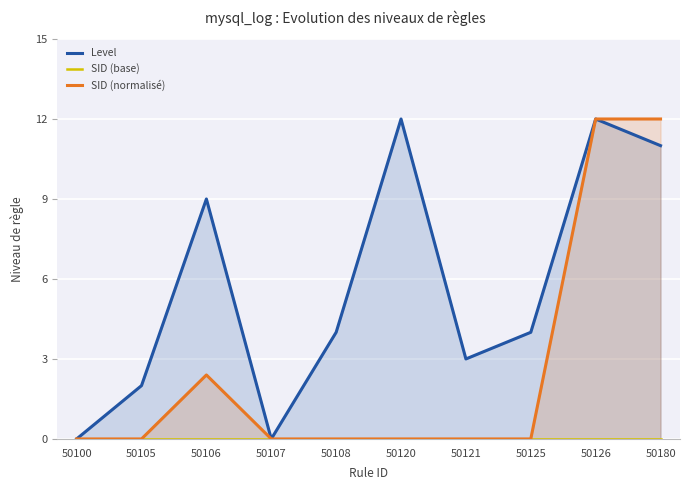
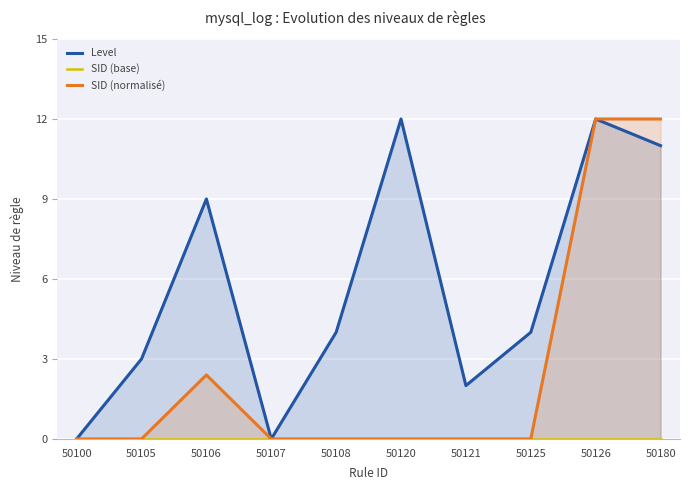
  {
    "Level": {
-     "50105": 2,
+     "50105": 3,
      "50106": 9,
      "50108": 4,
      "50120": 12,
-     "50121": 3,
+     "50121": 2,
      "50125": 4,
      "50180": 11
    },
    "SID (base)": {
      "50106": 0,
      "50126": 0,
      "50180": 0
    },
    "SID (normalisé)": {
      "50106": 2.4,
      "50180": 12
    }
  }
